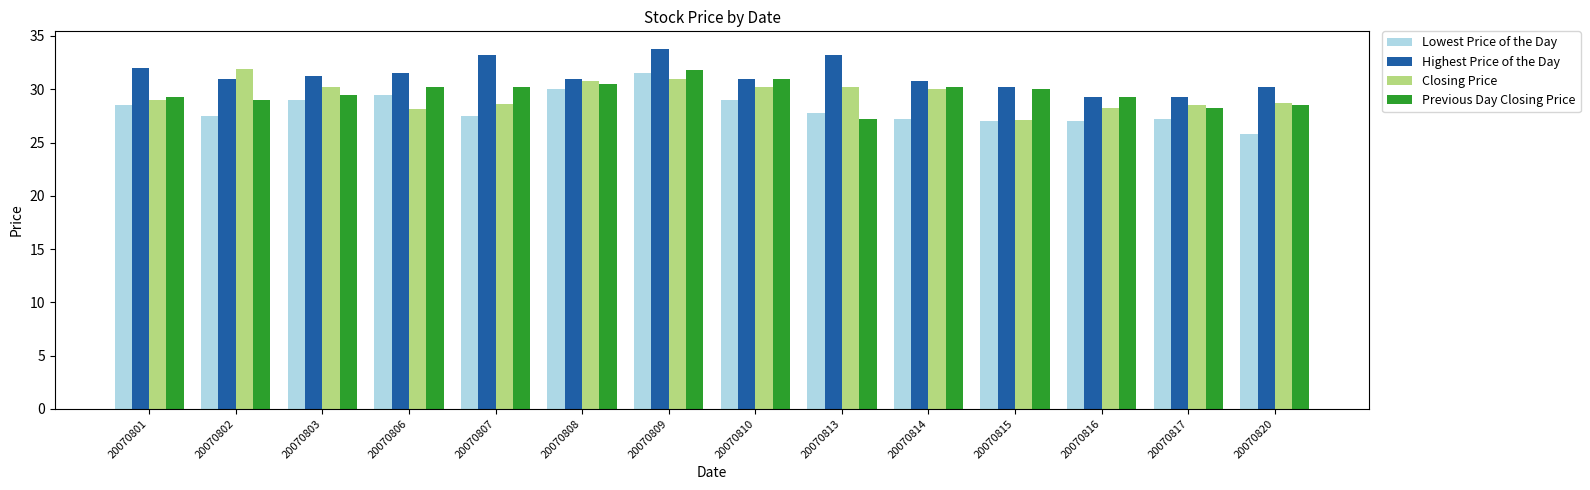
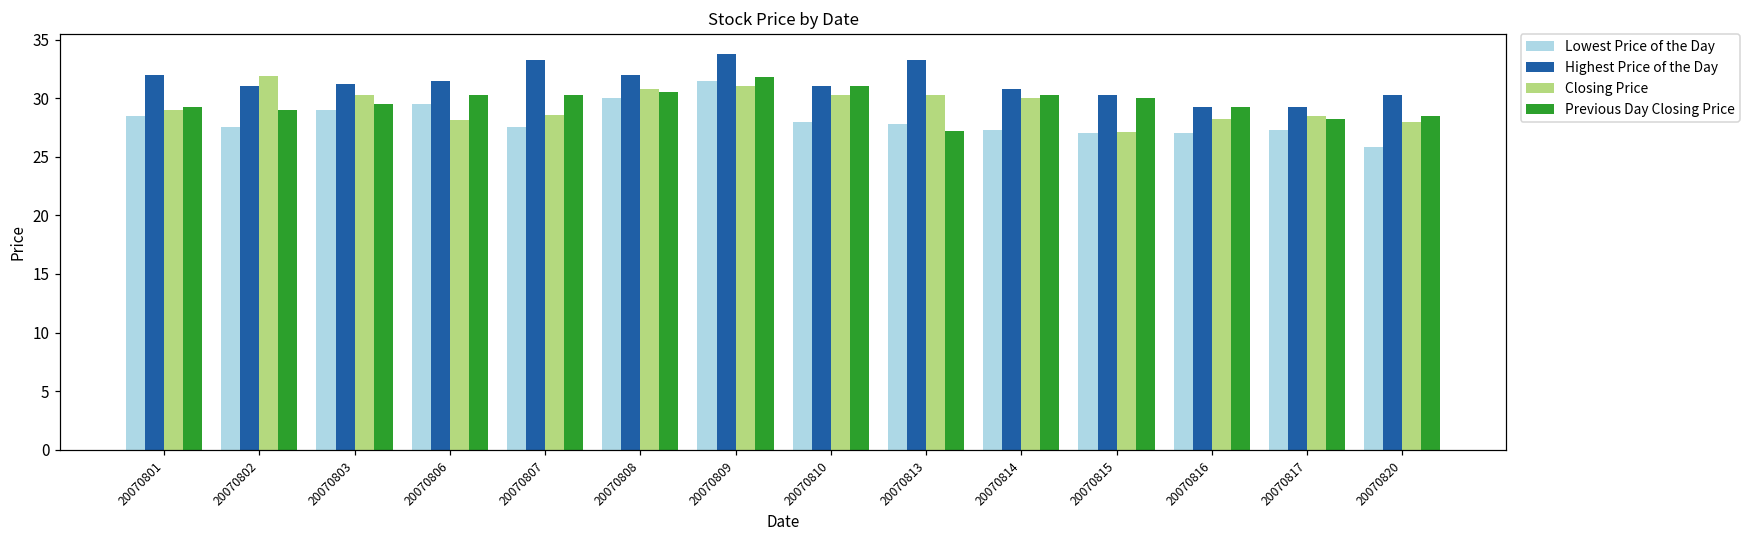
  {
    "Lowest Price of the Day": {
      "20070801": 28.5,
      "20070802": 27.5,
      "20070803": 29,
      "20070806": 29.5,
      "20070807": 27.5,
      "20070808": 30,
      "20070809": 31.5,
-     "20070810": 29,
+     "20070810": 28,
      "20070813": 28,
      "20070814": 27.3,
      "20070815": 27,
      "20070816": 27,
      "20070817": 27.3,
      "20070820": 26
    },
    "Highest Price of the Day": {
      "20070801": 32,
      "20070802": 31,
      "20070803": 31.3,
      "20070806": 31.5,
      "20070807": 33.3,
-     "20070808": 31,
+     "20070808": 32,
      "20070809": 33.8,
      "20070810": 31,
      "20070813": 33.3,
      "20070814": 30.8,
      "20070815": 30.3,
      "20070816": 29.3,
      "20070817": 29.3,
      "20070820": 30.3
    },
    "Closing Price": {
      "20070801": 29.0,
      "20070802": 31.9,
      "20070803": 30.3,
      "20070806": 28.2,
      "20070807": 28.6,
      "20070808": 30.8,
      "20070809": 31.0,
      "20070810": 30.3,
      "20070813": 30.3,
      "20070814": 30.0,
      "20070815": 27.1,
      "20070816": 28.3,
      "20070817": 28.5,
-     "20070820": 28.8
+     "20070820": 27.9
    },
    "Previous Day Closing Price": {
      "20070801": 29.3,
      "20070802": 29.0,
      "20070803": 29.5,
      "20070806": 30.3,
      "20070807": 30.3,
      "20070808": 30.5,
      "20070809": 31.8,
      "20070810": 31.0,
      "20070813": 27.2,
      "20070814": 30.3,
      "20070815": 30.0,
      "20070816": 29.3,
      "20070817": 28.3,
      "20070820": 28.5
    }
  }
